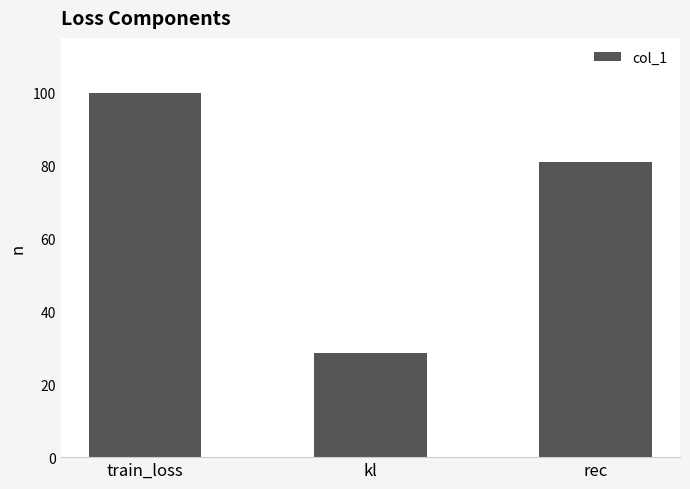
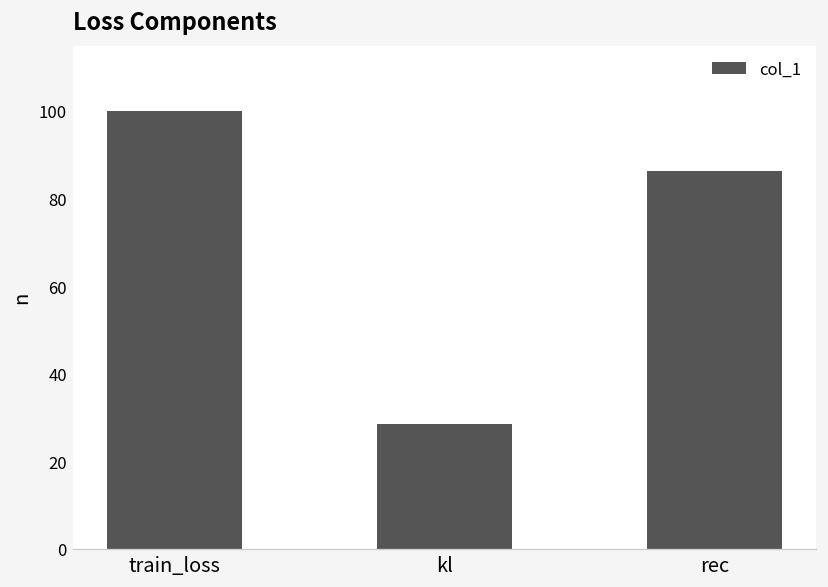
  {
    "train_loss": 100,
    "kl": 29,
-   "rec": 81
+   "rec": 86
  }
